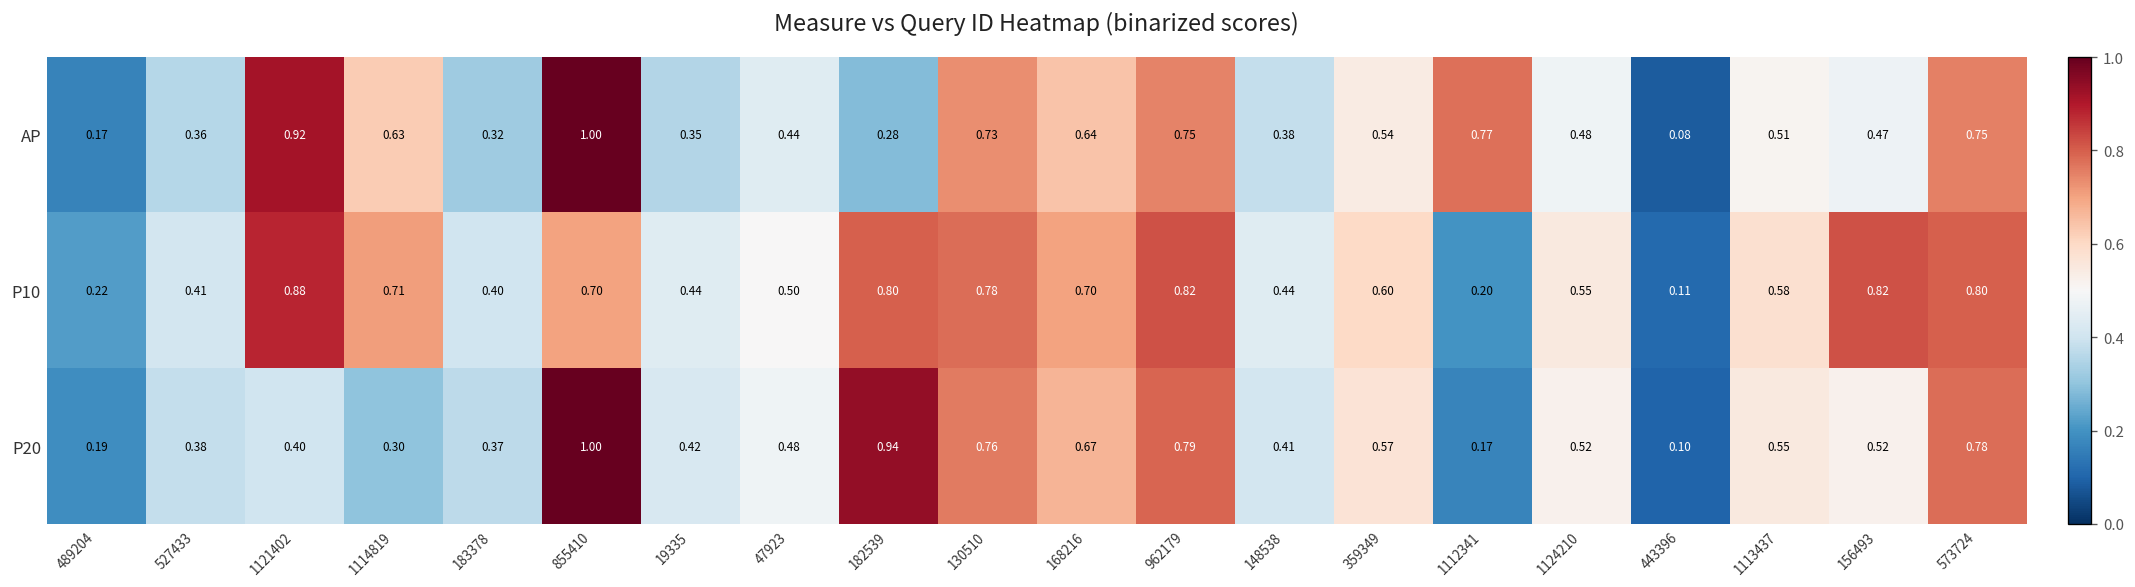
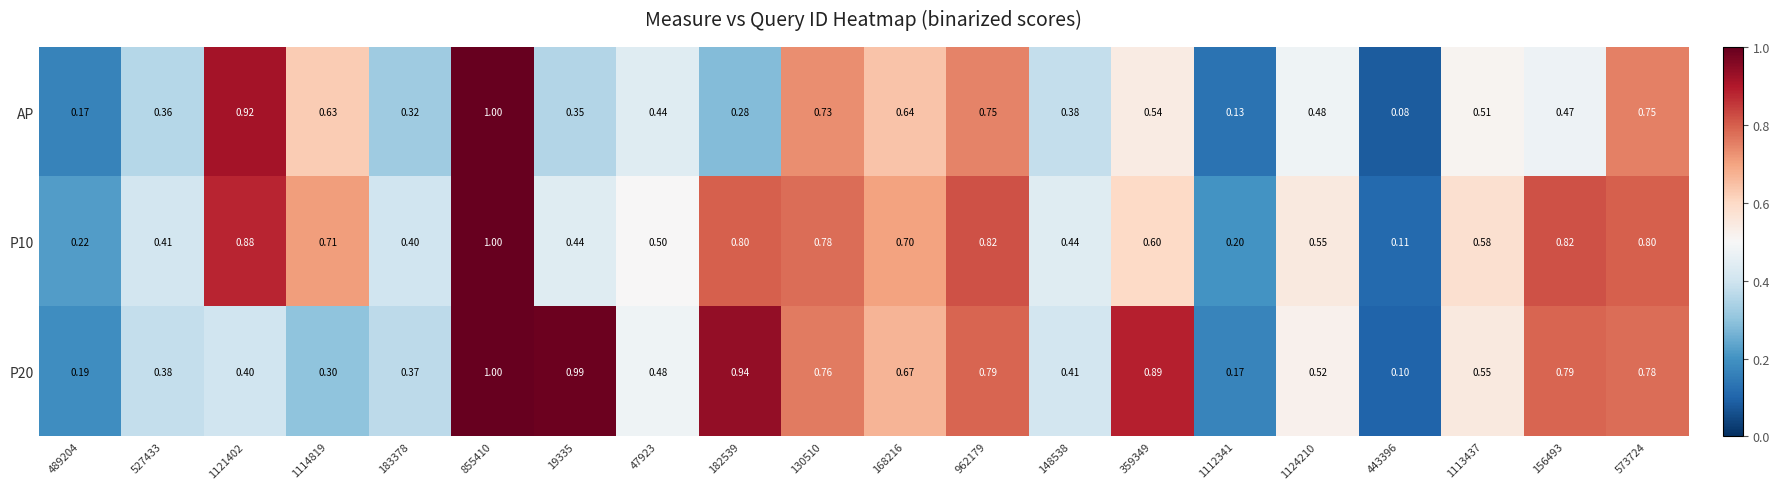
  {
    "AP": {
      "489204": 0.17,
      "527433": 0.36,
      "1121402": 0.92,
      "1114819": 0.63,
      "183378": 0.32,
      "855410": 1.00,
      "19335": 0.35,
      "47923": 0.44,
      "182539": 0.28,
      "130510": 0.73,
      "168216": 0.64,
      "962179": 0.75,
      "148538": 0.38,
      "359349": 0.54,
-     "1112341": 0.77,
+     "1112341": 0.13,
      "1124210": 0.48,
      "443396": 0.08,
      "1113437": 0.51,
      "156493": 0.47,
      "573724": 0.75
    },
    "P10": {
      "489204": 0.22,
      "527433": 0.41,
      "1121402": 0.88,
      "1114819": 0.71,
      "183378": 0.40,
-     "855410": 0.70,
+     "855410": 1.00,
      "19335": 0.44,
      "47923": 0.50,
      "182539": 0.80,
      "130510": 0.78,
      "168216": 0.70,
      "962179": 0.82,
      "148538": 0.44,
      "359349": 0.60,
      "1112341": 0.20,
      "1124210": 0.55,
      "443396": 0.11,
      "1113437": 0.58,
      "156493": 0.82,
      "573724": 0.80
    },
    "P20": {
      "489204": 0.19,
      "527433": 0.38,
      "1121402": 0.40,
      "1114819": 0.30,
      "183378": 0.37,
      "855410": 1.00,
-     "19335": 0.42,
+     "19335": 0.99,
      "47923": 0.48,
      "182539": 0.94,
      "130510": 0.76,
      "168216": 0.67,
      "962179": 0.79,
      "148538": 0.41,
-     "359349": 0.57,
+     "359349": 0.89,
      "1112341": 0.17,
      "1124210": 0.52,
      "443396": 0.10,
      "1113437": 0.55,
-     "156493": 0.52,
+     "156493": 0.79,
      "573724": 0.78
    }
  }
